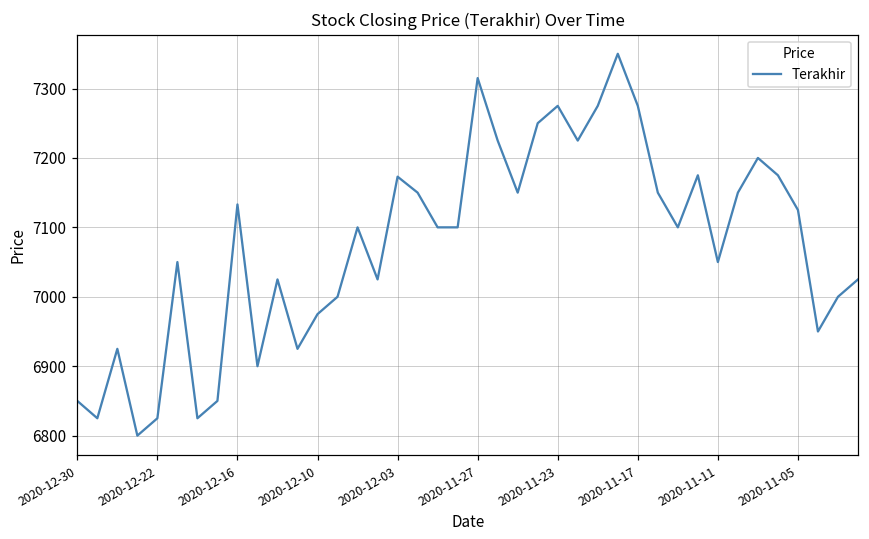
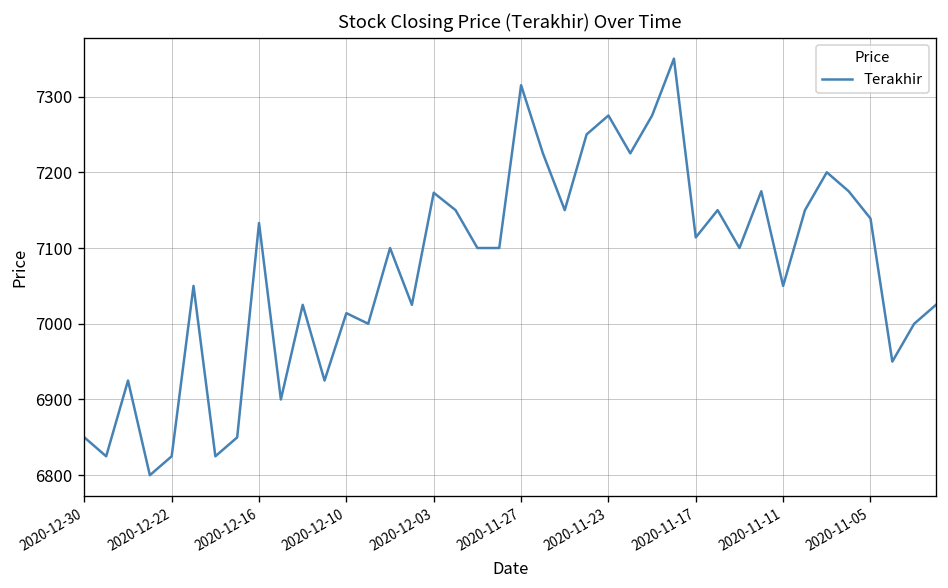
  {
    "2020-12-30": 6850,
    "2020-12-22": 6830,
    "2020-12-16": 7130,
-   "2020-12-10": 6980,
+   "2020-12-10": 7010,
    "2020-12-03": 7170,
    "2020-11-27": 7320,
    "2020-11-23": 7280,
-   "2020-11-17": 7280,
+   "2020-11-17": 7110,
    "2020-11-11": 7050,
-   "2020-11-05": 7130
+   "2020-11-05": 7140
  }
